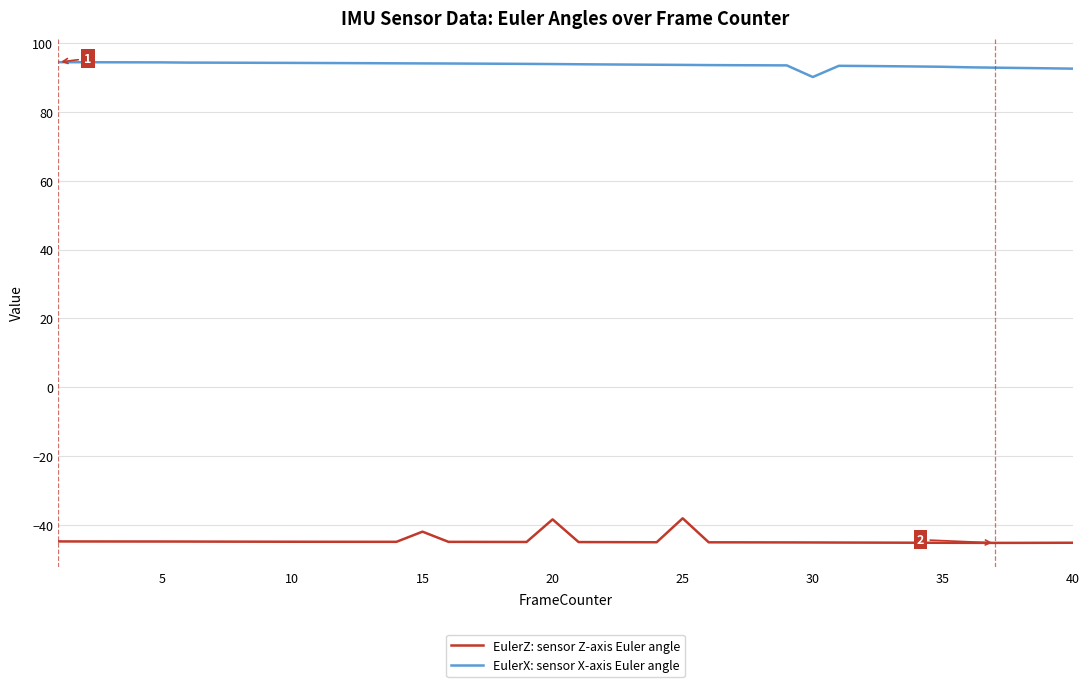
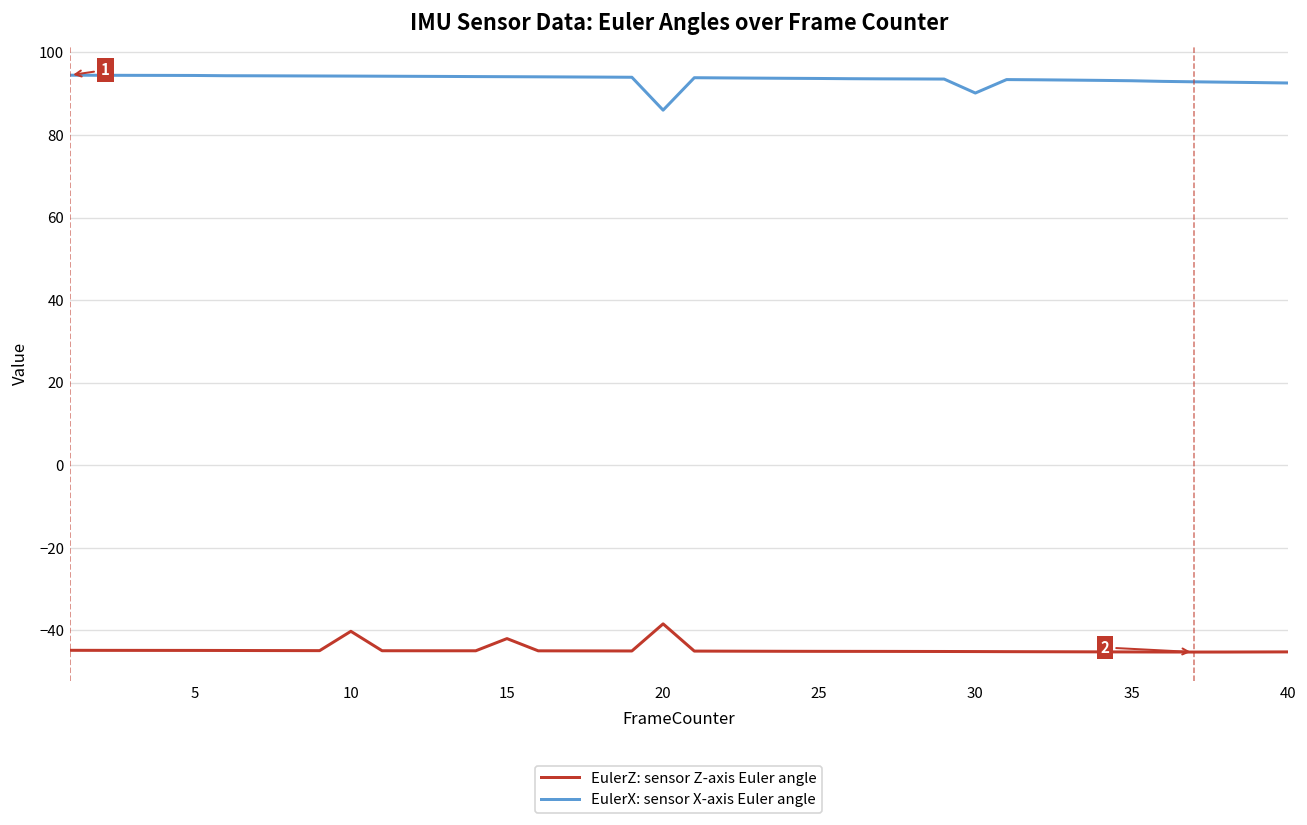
  {
    "EulerZ: sensor Z-axis Euler angle": {
      "5": -45,
-     "10": -45,
+     "10": -40,
      "15": -42,
      "20": -38,
-     "25": -38,
+     "25": -45,
      "30": -45,
      "35": -45,
      "40": -45
    },
    "EulerX: sensor X-axis Euler angle": {
      "5": 94,
      "10": 94,
      "15": 94,
-     "20": 94,
+     "20": 86,
      "25": 94,
      "30": 90,
      "35": 93,
      "40": 93
    }
  }
